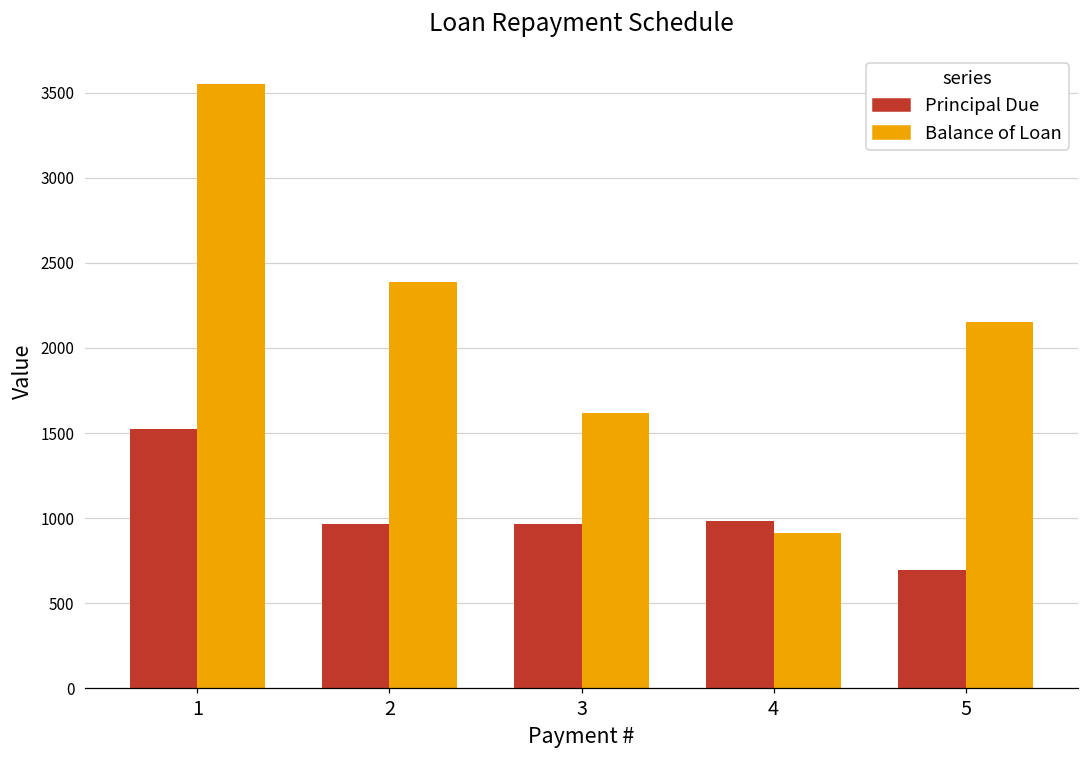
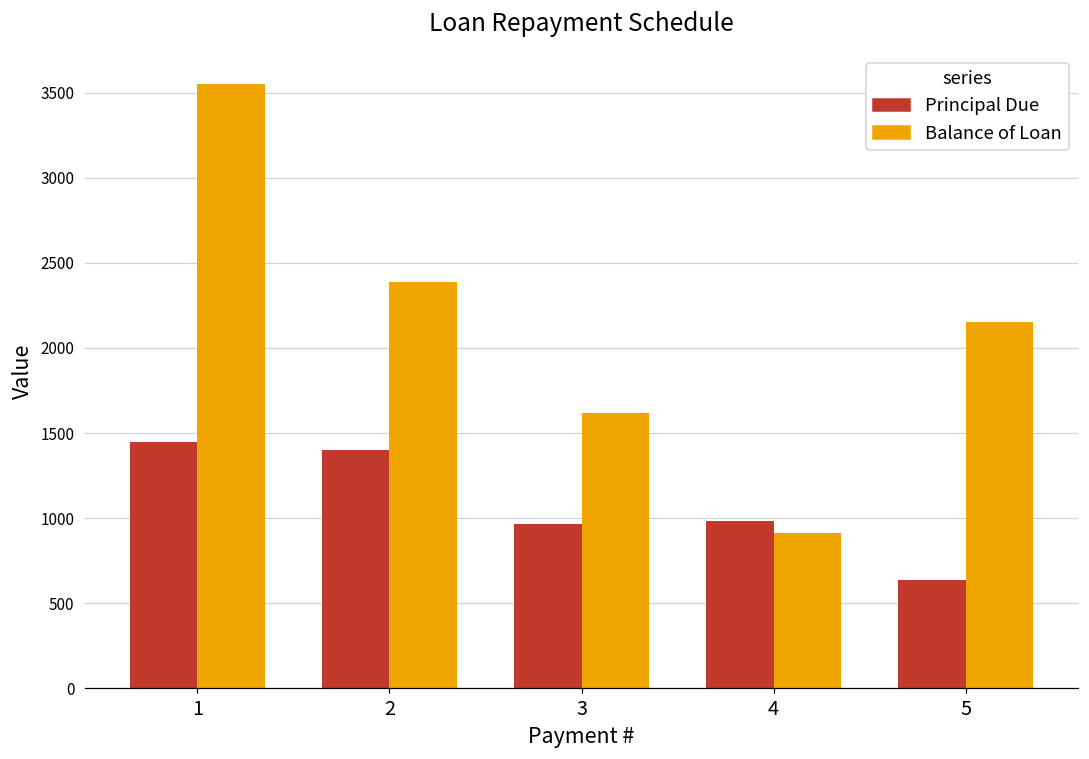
  {
    "Principal Due": {
-     "1": 1520,
-     "2": 970,
+     "1": 1450,
+     "2": 1400,
      "3": 960,
      "4": 980,
-     "5": 690
+     "5": 640
    },
    "Balance of Loan": {
      "1": 3550,
      "2": 2390,
      "3": 1620,
      "4": 910,
      "5": 2150
    }
  }
